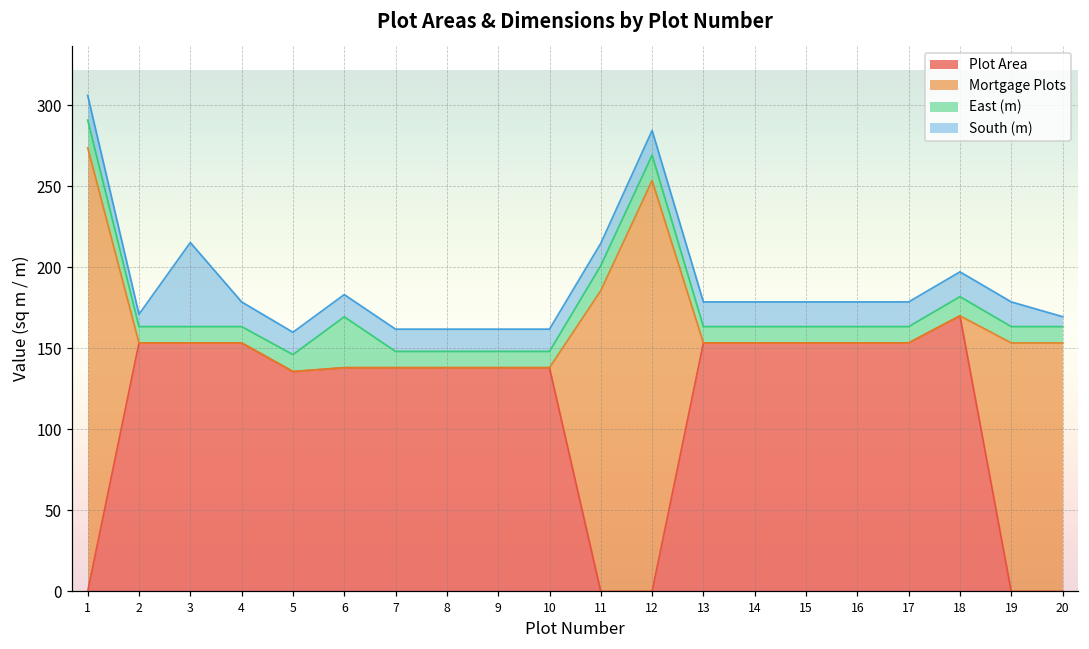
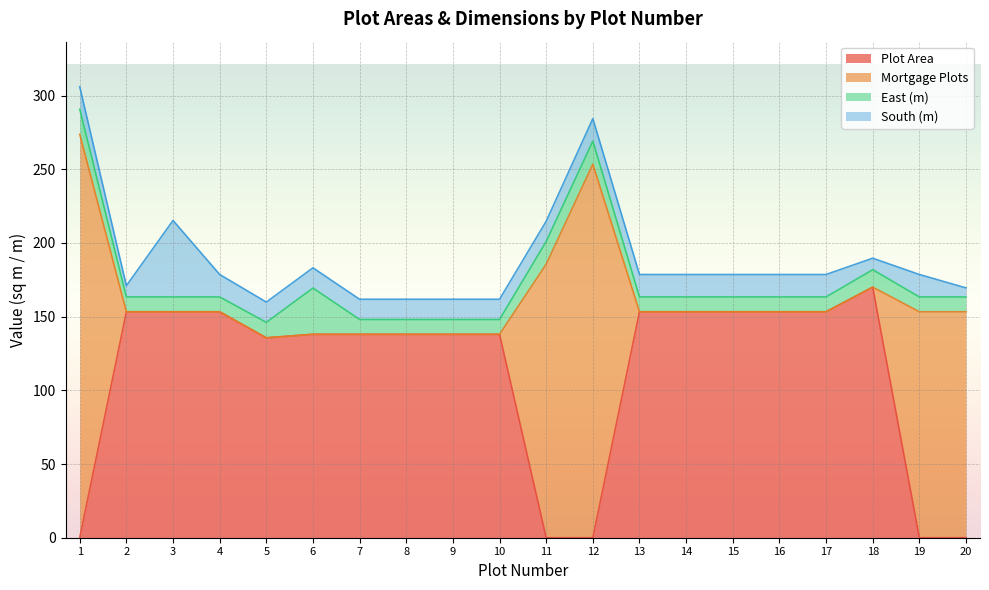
  {
    "East (m)": {
      "1": 17,
      "2": 10,
      "3": 10,
      "4": 10,
      "5": 10,
      "6": 31,
      "7": 10,
      "8": 10,
      "9": 10,
      "10": 10,
      "11": 15,
      "12": 16,
      "13": 10,
      "14": 10,
      "15": 10,
      "16": 10,
      "17": 10,
      "18": 12,
      "19": 10,
      "20": 10
    },
    "South (m)": {
      "1": 15,
      "2": 8,
      "3": 52,
      "4": 15,
      "5": 14,
      "6": 14,
      "7": 14,
      "8": 14,
      "9": 14,
      "10": 14,
      "11": 14,
      "12": 15,
      "13": 15,
      "14": 15,
      "15": 15,
      "16": 15,
      "17": 15,
-     "18": 15,
+     "18": 8,
      "19": 15,
      "20": 6
    }
  }
